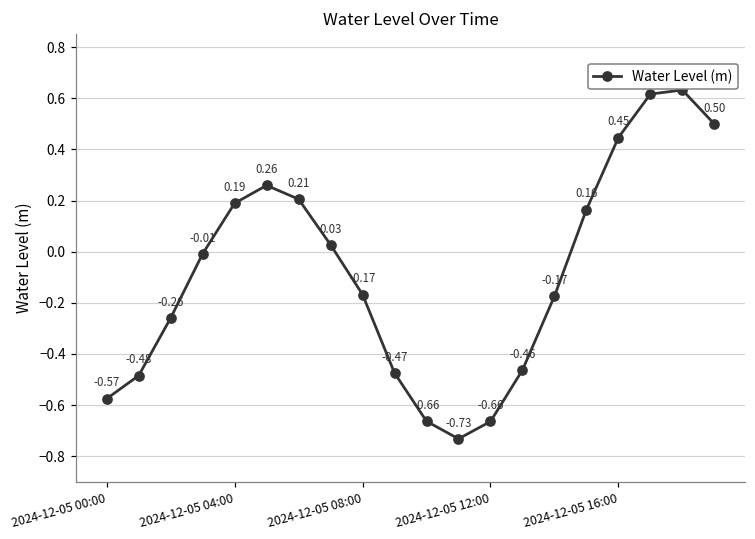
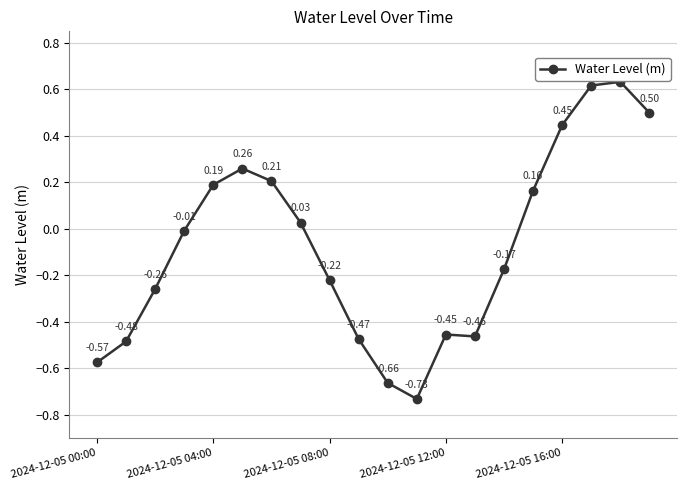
  {
    "2024-12-05 00:00": -0.57,
    "2024-12-05 04:00": 0.19,
-   "2024-12-05 08:00": -0.17,
-   "2024-12-05 12:00": -0.66,
+   "2024-12-05 08:00": -0.22,
+   "2024-12-05 12:00": -0.45,
    "2024-12-05 16:00": 0.45
  }
